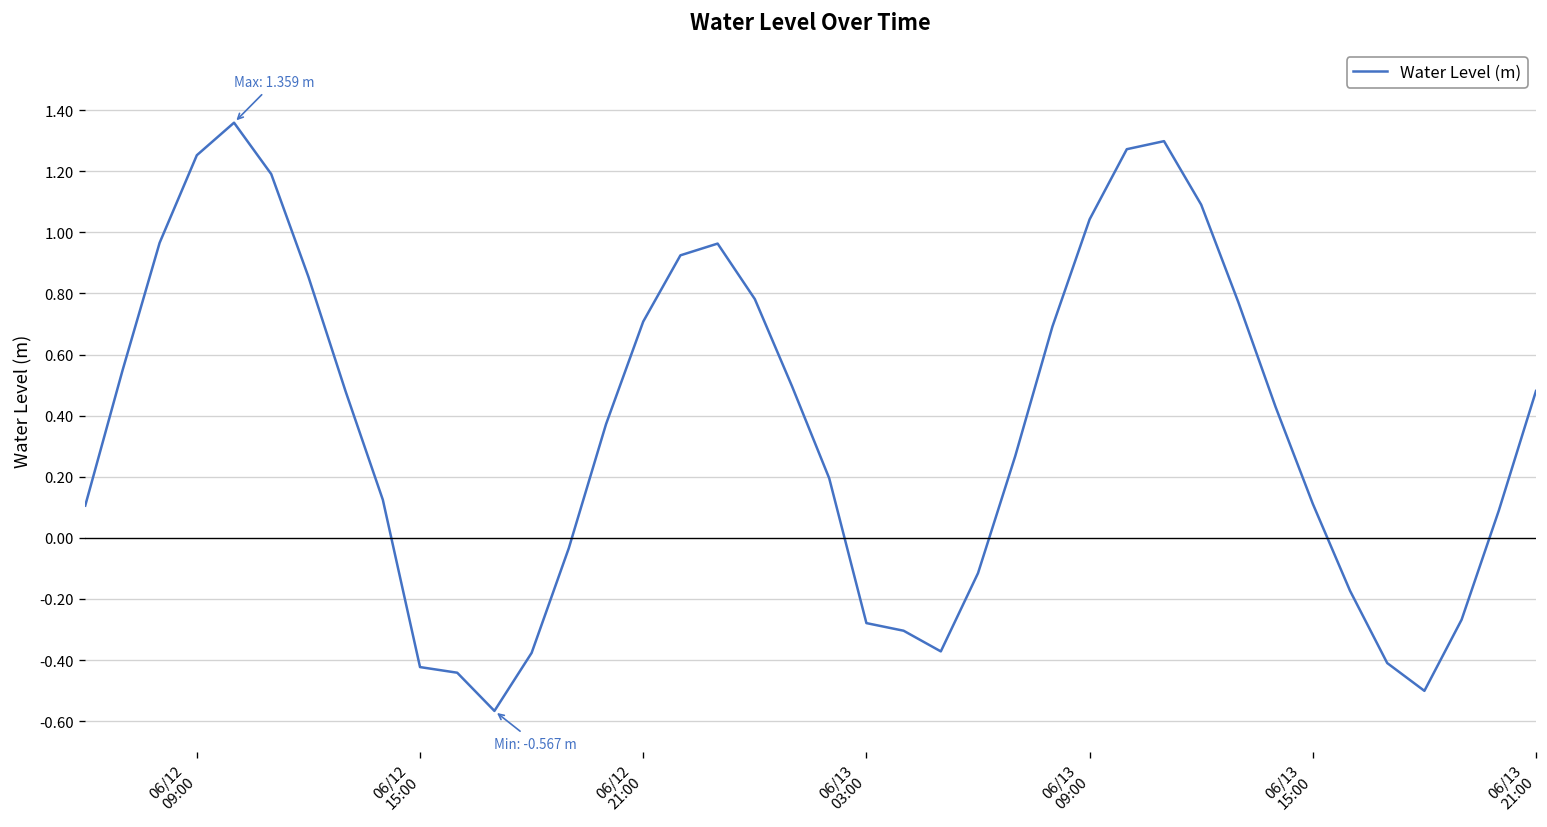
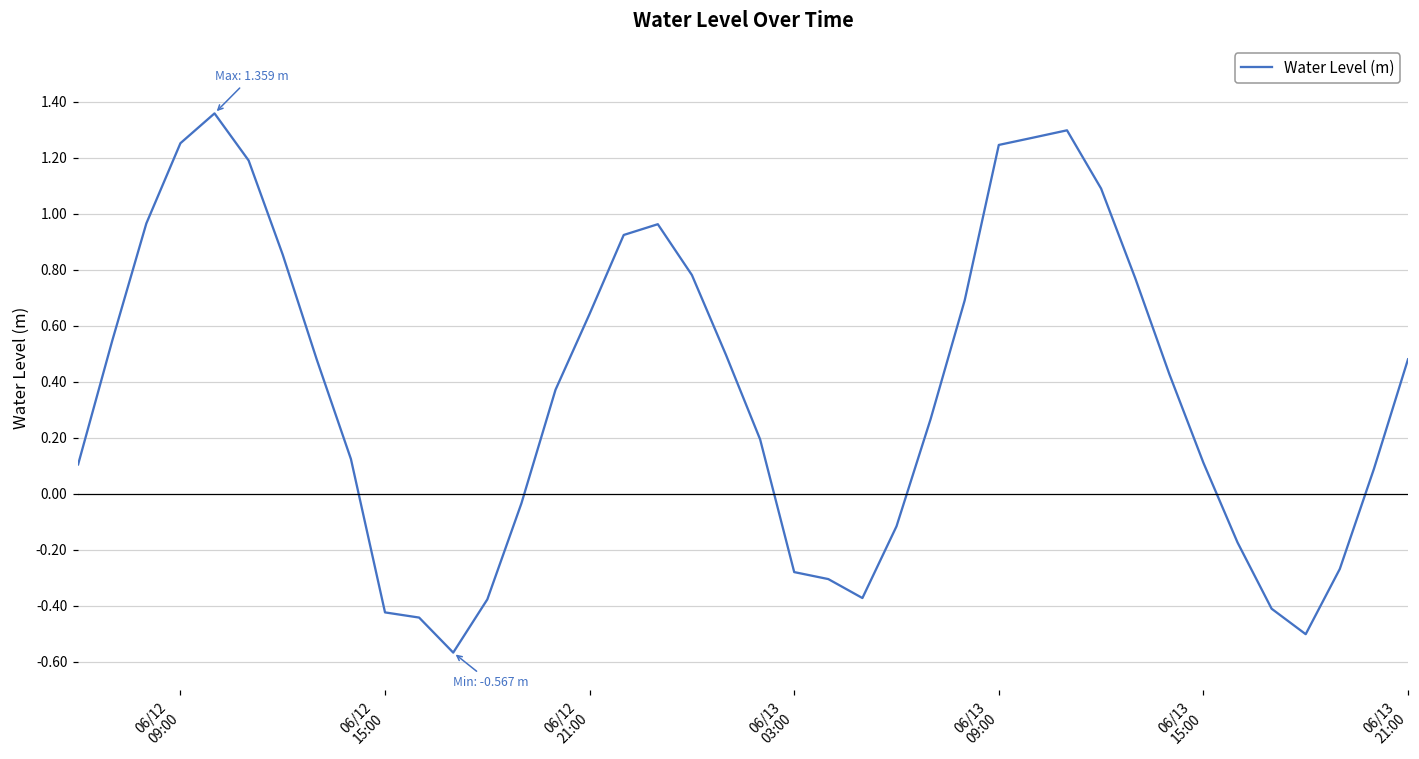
  {
    "06/12 09:00": 1.25,
    "06/12 15:00": -0.42,
-   "06/12 21:00": 0.71,
+   "06/12 21:00": 0.64,
    "06/13 03:00": -0.28,
-   "06/13 09:00": 1.04,
+   "06/13 09:00": 1.25,
    "06/13 15:00": 0.11,
    "06/13 21:00": 0.48
  }
